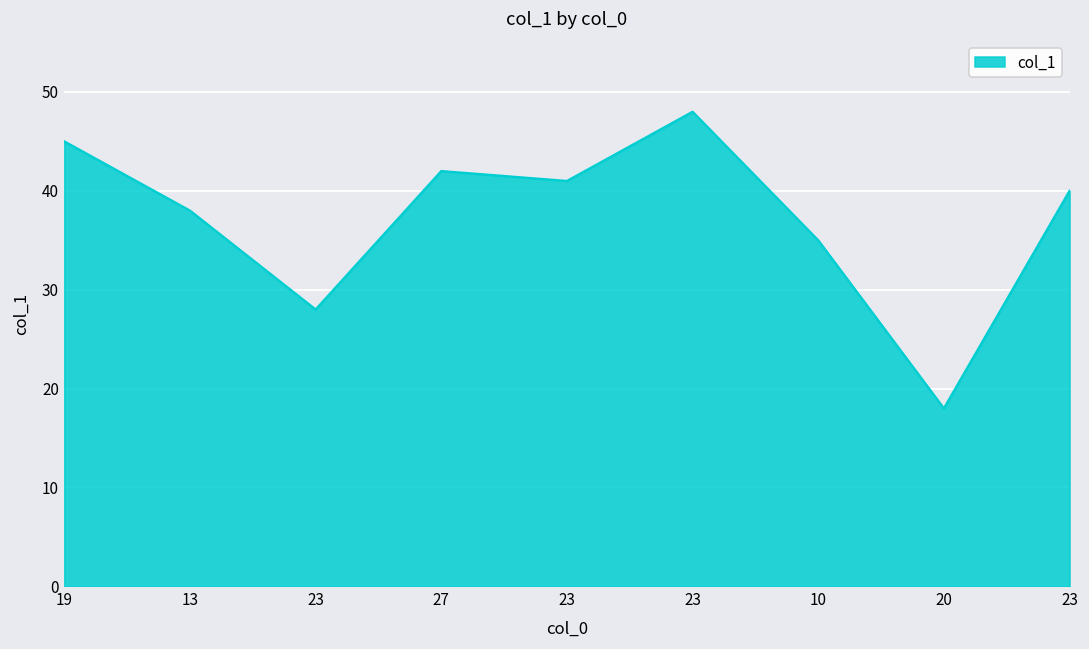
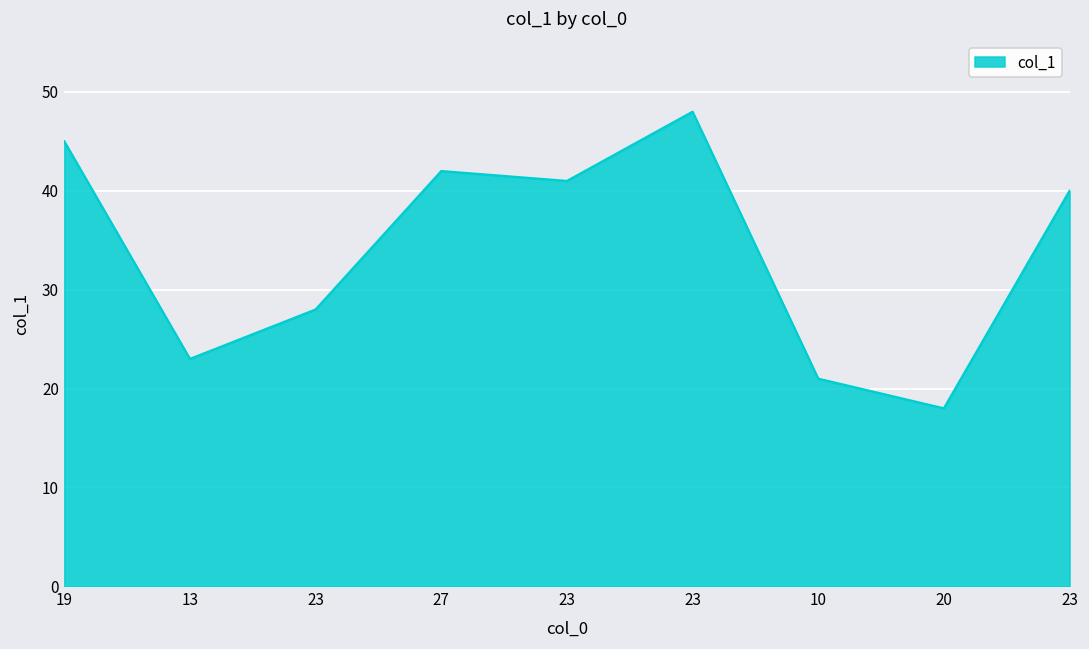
  {
    "19": 45,
-   "13": 38,
+   "13": 23,
    "27": 42,
-   "10": 35,
+   "10": 21,
    "20": 18
  }
